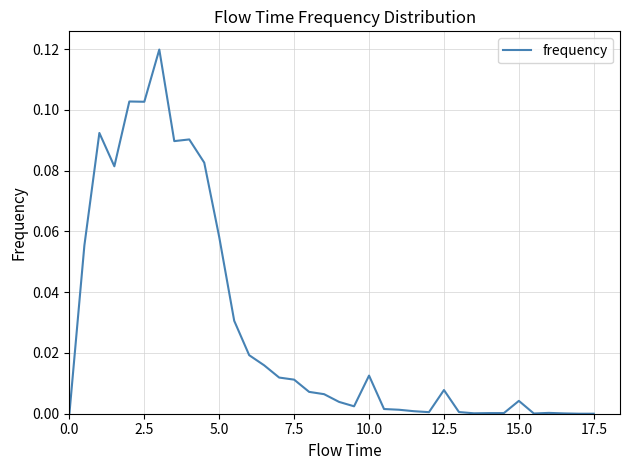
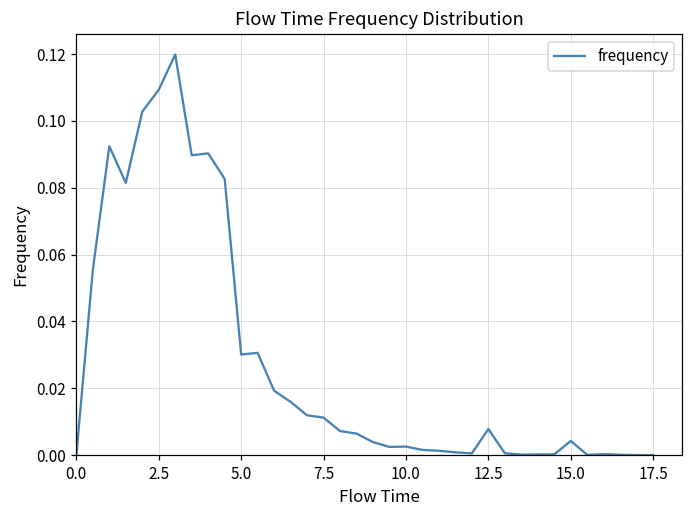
  {
    "0.0": 0.000,
-   "2.5": 0.103,
-   "5.0": 0.058,
+   "2.5": 0.109,
+   "5.0": 0.030,
    "7.5": 0.011,
-   "10.0": 0.013,
+   "10.0": 0.003,
    "12.5": 0.008,
    "15.0": 0.004,
    "17.5": 0.000
  }
